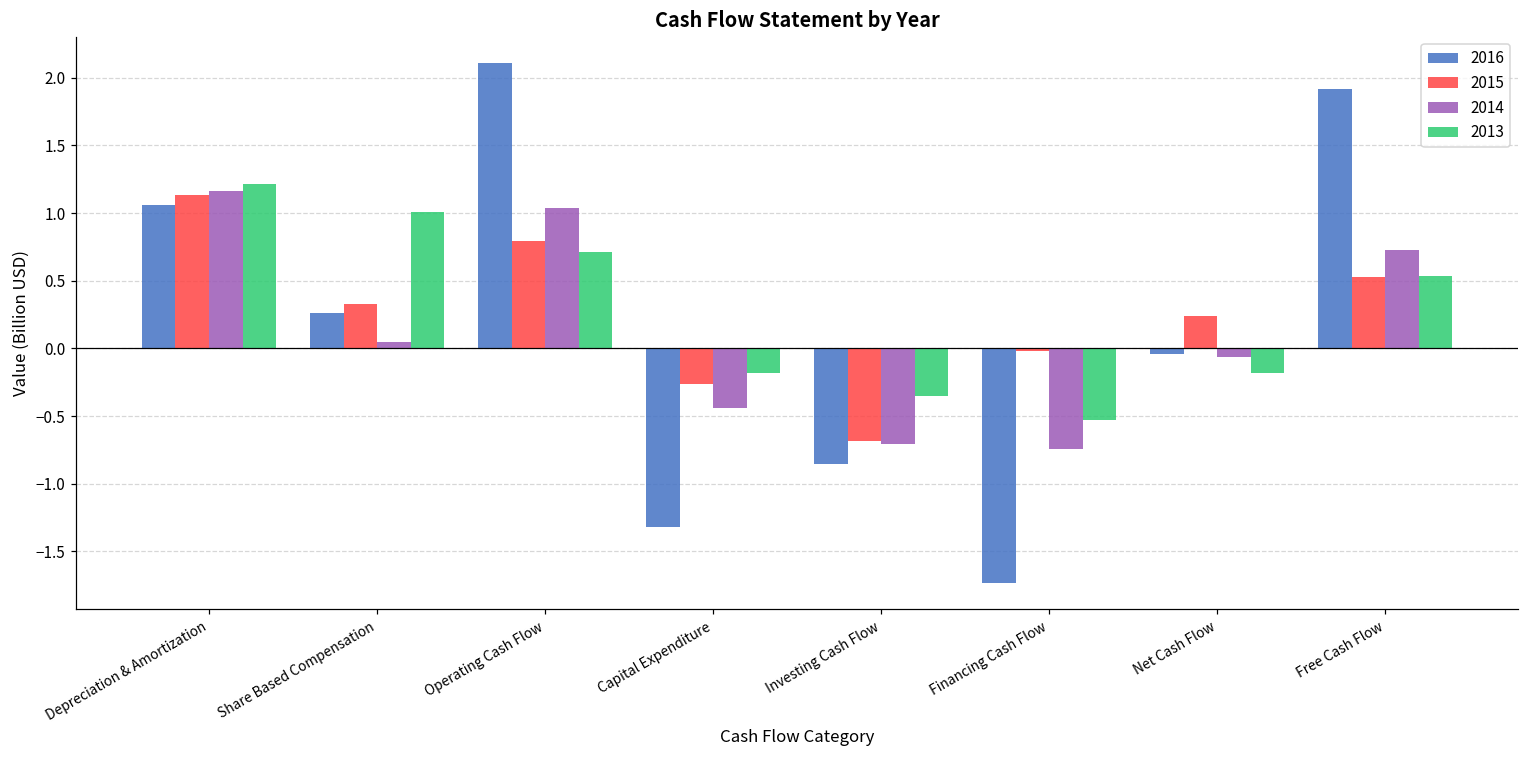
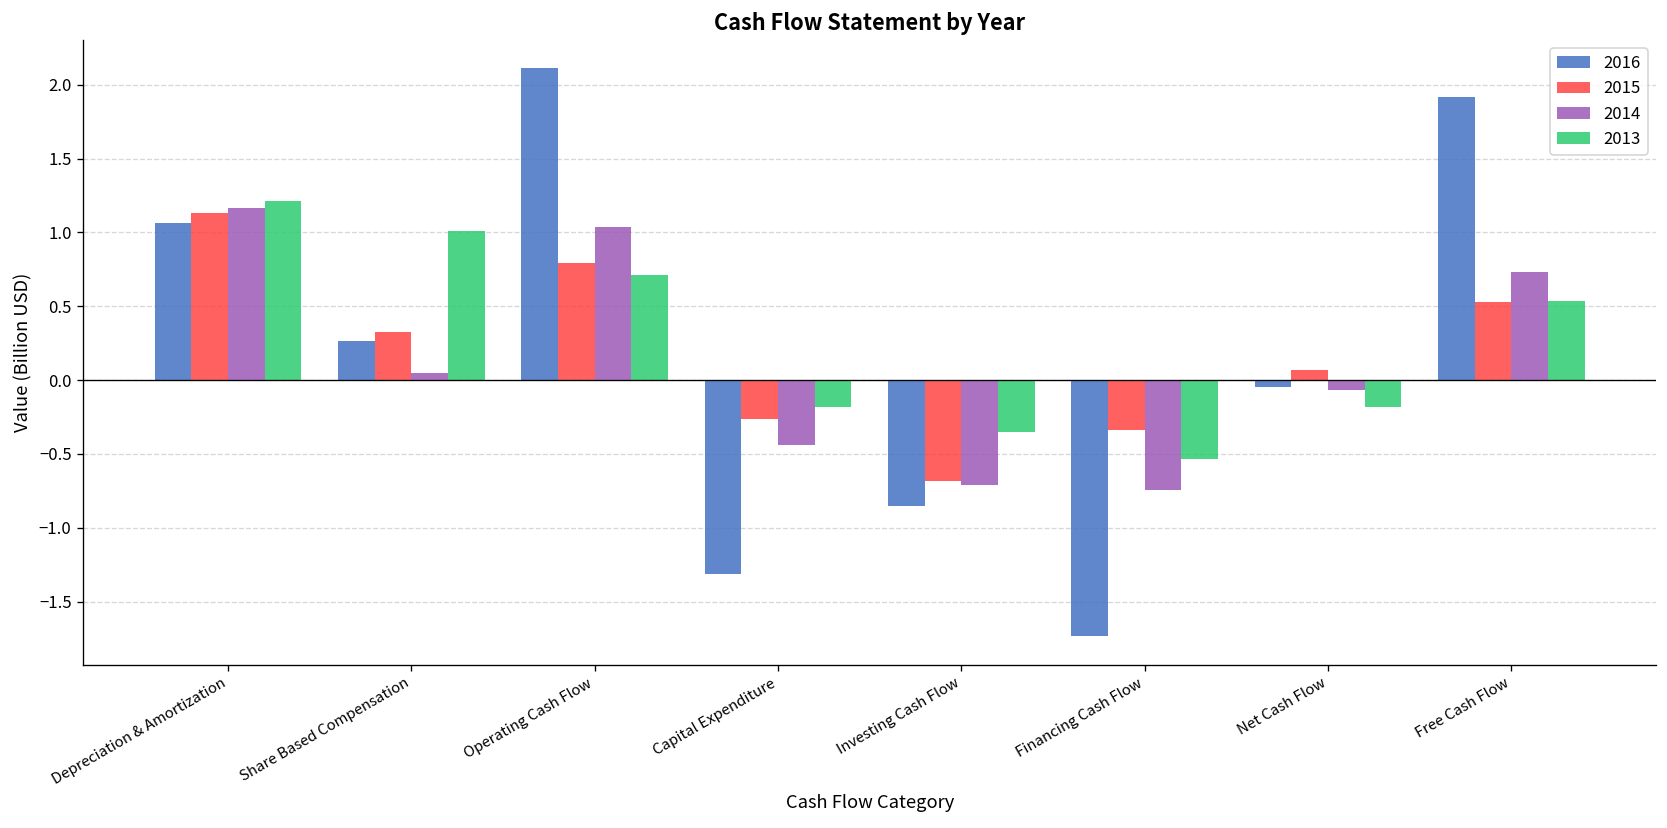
  {
    "2016": {
      "Depreciation & Amortization": 1.06,
      "Share Based Compensation": 0.26,
      "Operating Cash Flow": 2.11,
      "Capital Expenditure": -1.32,
      "Investing Cash Flow": -0.85,
      "Financing Cash Flow": -1.73,
      "Net Cash Flow": -0.04,
      "Free Cash Flow": 1.92
    },
    "2015": {
      "Depreciation & Amortization": 1.13,
      "Share Based Compensation": 0.33,
      "Operating Cash Flow": 0.80,
      "Capital Expenditure": -0.27,
      "Investing Cash Flow": -0.69,
-     "Financing Cash Flow": -0.02,
-     "Net Cash Flow": 0.24,
+     "Financing Cash Flow": -0.34,
+     "Net Cash Flow": 0.07,
      "Free Cash Flow": 0.53
    },
    "2014": {
      "Depreciation & Amortization": 1.16,
      "Share Based Compensation": 0.05,
      "Operating Cash Flow": 1.04,
      "Capital Expenditure": -0.44,
      "Investing Cash Flow": -0.71,
      "Financing Cash Flow": -0.74,
      "Net Cash Flow": -0.07,
      "Free Cash Flow": 0.73
    },
    "2013": {
      "Depreciation & Amortization": 1.21,
      "Share Based Compensation": 1.01,
      "Operating Cash Flow": 0.72,
      "Capital Expenditure": -0.18,
      "Investing Cash Flow": -0.35,
      "Financing Cash Flow": -0.53,
      "Net Cash Flow": -0.18,
      "Free Cash Flow": 0.53
    }
  }
